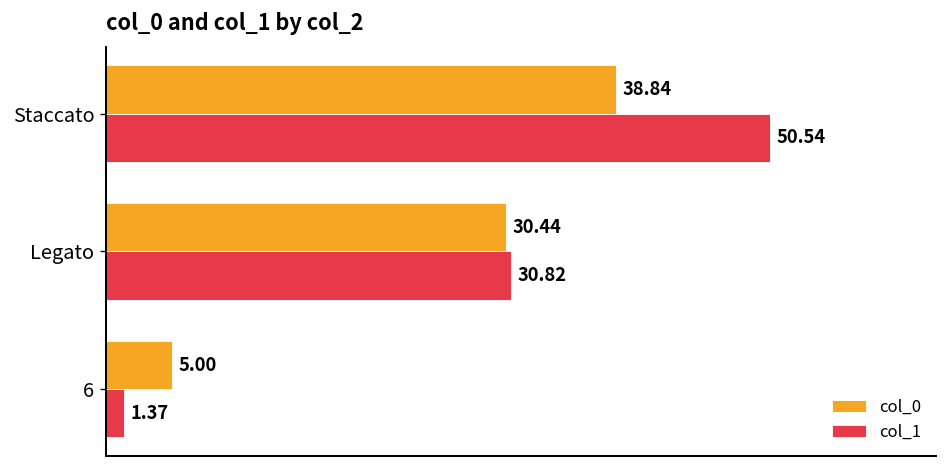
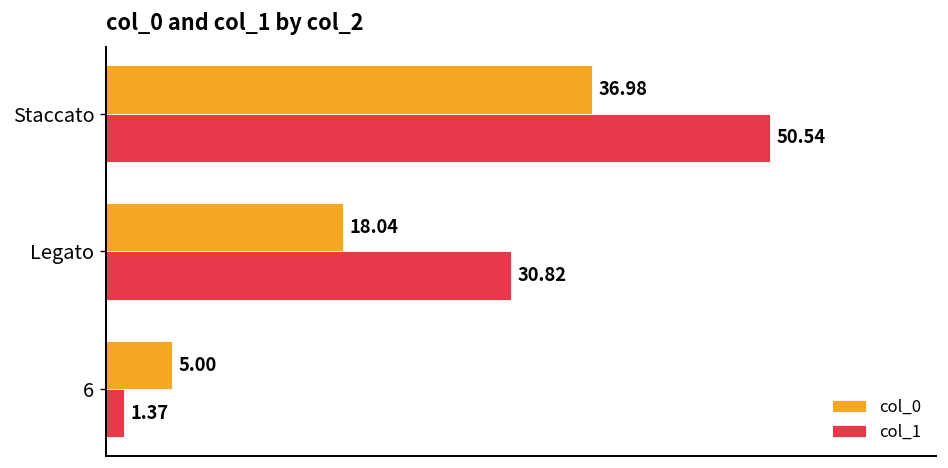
  {
    "col_0": {
-     "Staccato": 38.84,
-     "Legato": 30.44,
+     "Staccato": 36.98,
+     "Legato": 18.04,
      "6": 5.00
    },
    "col_1": {
      "Staccato": 50.54,
      "Legato": 30.82,
      "6": 1.37
    }
  }
